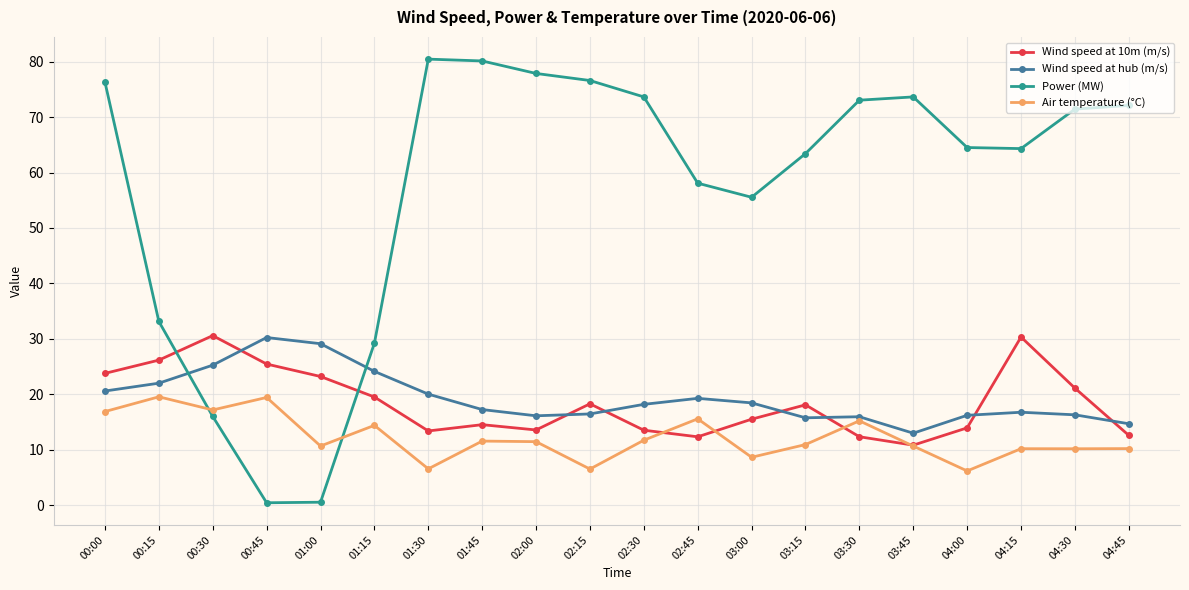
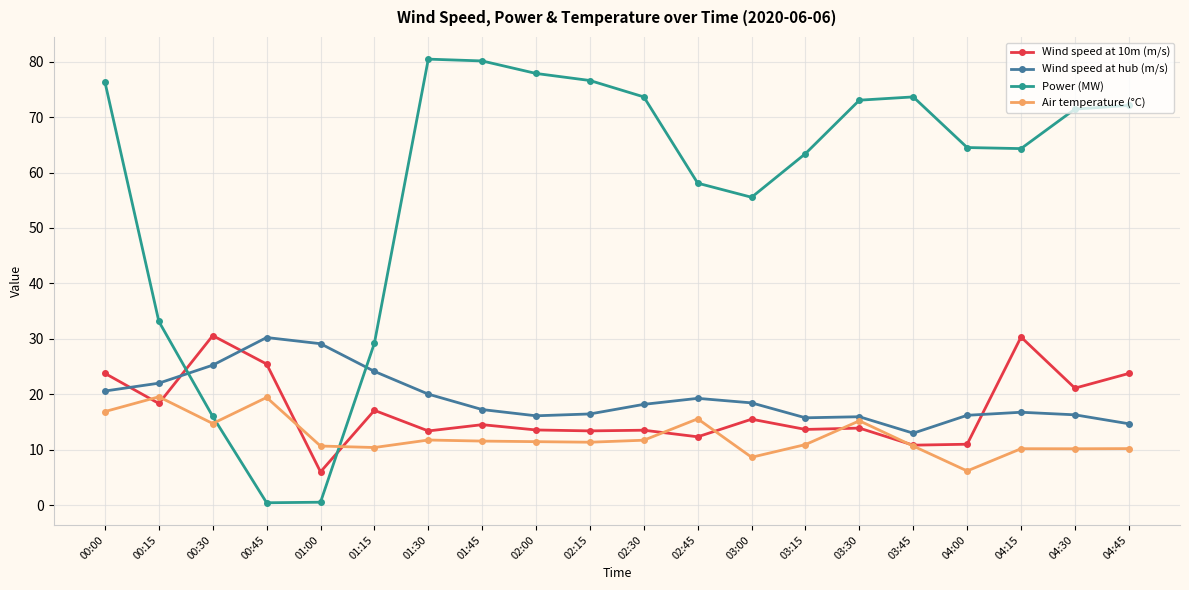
  {
    "Wind speed at 10m (m/s)": {
      "00:00": 24,
-     "00:15": 26,
+     "00:15": 18,
      "00:30": 31,
      "00:45": 25,
-     "01:00": 23,
-     "01:15": 20,
+     "01:00": 6,
+     "01:15": 17,
      "01:30": 13,
      "01:45": 15,
      "02:00": 14,
-     "02:15": 18,
+     "02:15": 13,
      "02:30": 14,
      "02:45": 12,
      "03:00": 16,
-     "03:15": 18,
-     "03:30": 12,
-     "04:00": 14,
+     "03:15": 14,
+     "03:30": 14,
+     "04:00": 11,
      "04:15": 30,
      "04:30": 21,
-     "04:45": 13
+     "04:45": 24
    },
    "Air temperature (°C)": {
      "00:00": 17,
      "00:15": 20,
-     "00:30": 17,
+     "00:30": 15,
      "00:45": 19,
      "01:00": 11,
-     "01:15": 14,
-     "01:30": 7,
+     "01:15": 10,
+     "01:30": 12,
      "01:45": 12,
      "02:00": 11,
-     "02:15": 7,
+     "02:15": 11,
      "02:30": 12,
      "02:45": 16,
      "03:00": 9,
      "03:15": 11,
      "03:30": 15,
      "04:00": 6,
      "04:15": 10,
      "04:30": 10,
      "04:45": 10
    }
  }
